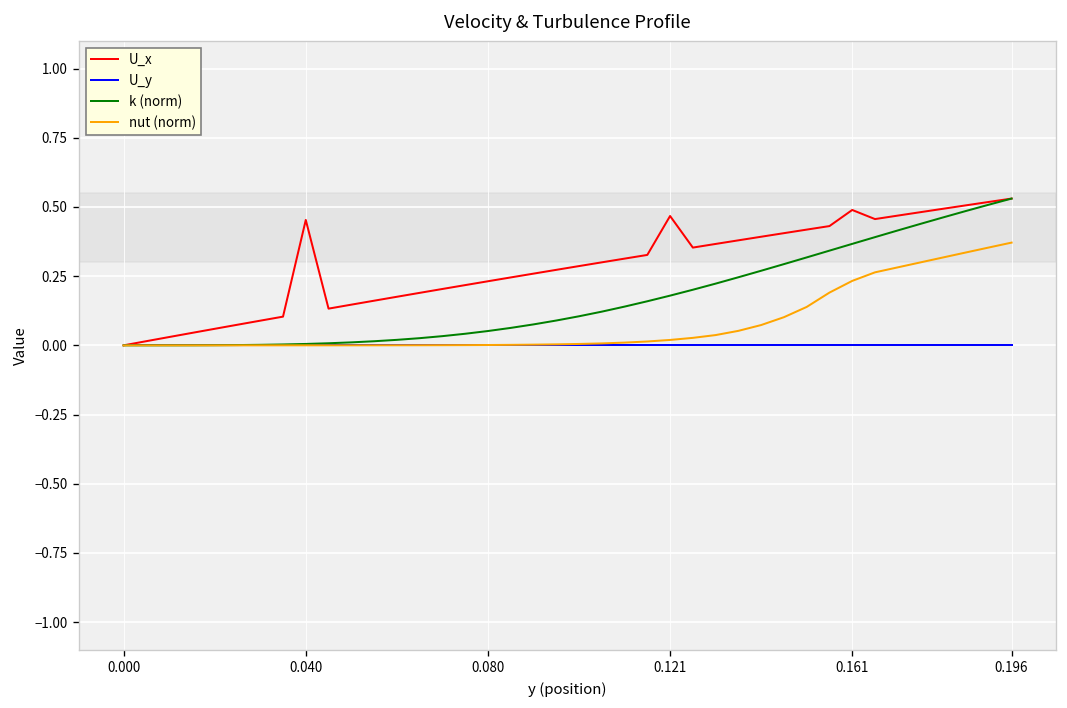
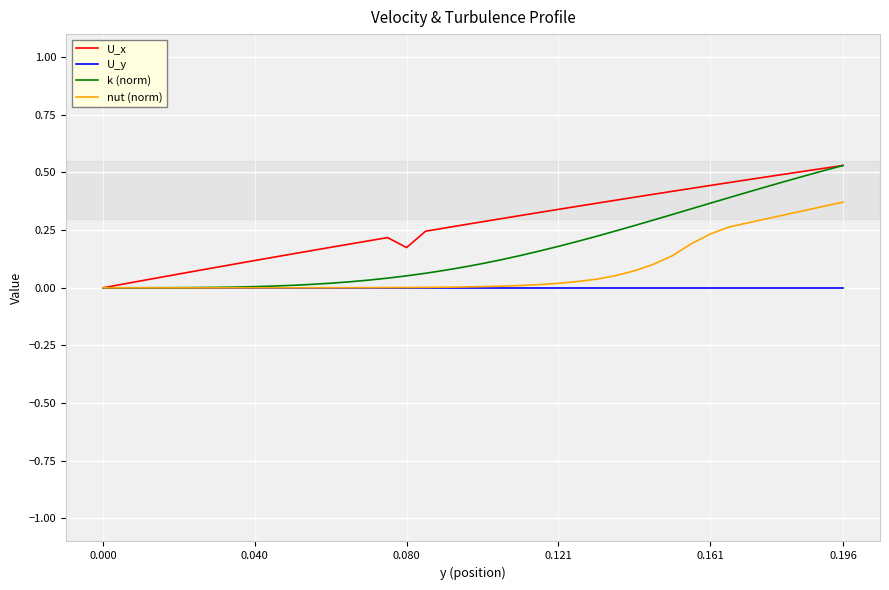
  {
    "U_x": {
-     "0.040": 0.45,
-     "0.080": 0.23,
-     "0.121": 0.47,
-     "0.161": 0.49
+     "0.040": 0.12,
+     "0.080": 0.17,
+     "0.121": 0.34,
+     "0.161": 0.44
    },
    "U_y": {
      "0.121": 0.00,
      "0.161": 0.00,
      "0.196": 0.00
    },
    "k (norm)": {
      "0.080": 0.05,
      "0.121": 0.18,
      "0.161": 0.37
    },
    "nut (norm)": {
      "0.121": 0.02,
      "0.161": 0.23,
      "0.196": 0.37
    }
  }
